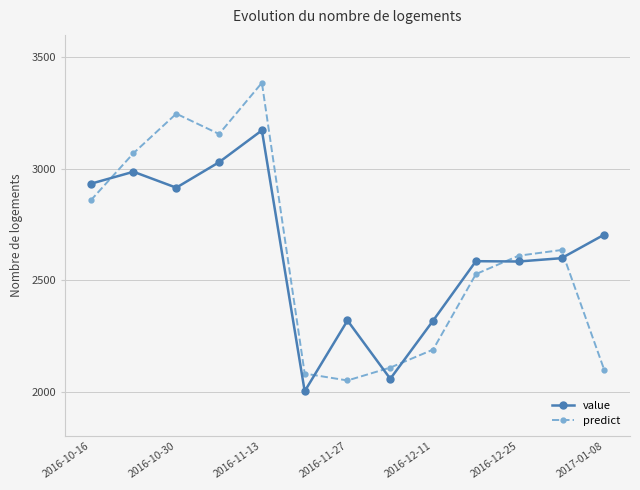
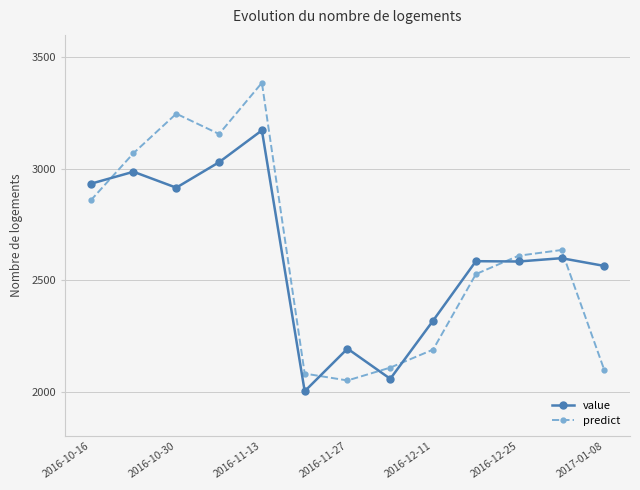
  {
    "value": {
      "2016-10-16": 2930,
      "2016-10-30": 2910,
      "2016-11-13": 3170,
-     "2016-11-27": 2320,
+     "2016-11-27": 2190,
      "2016-12-11": 2320,
      "2016-12-25": 2580,
-     "2017-01-08": 2700
+     "2017-01-08": 2560
    },
    "predict": {
      "2016-10-16": 2860,
      "2016-10-30": 3250,
      "2016-11-13": 3380,
      "2016-11-27": 2050,
      "2016-12-11": 2190,
      "2016-12-25": 2610,
      "2017-01-08": 2100
    }
  }
